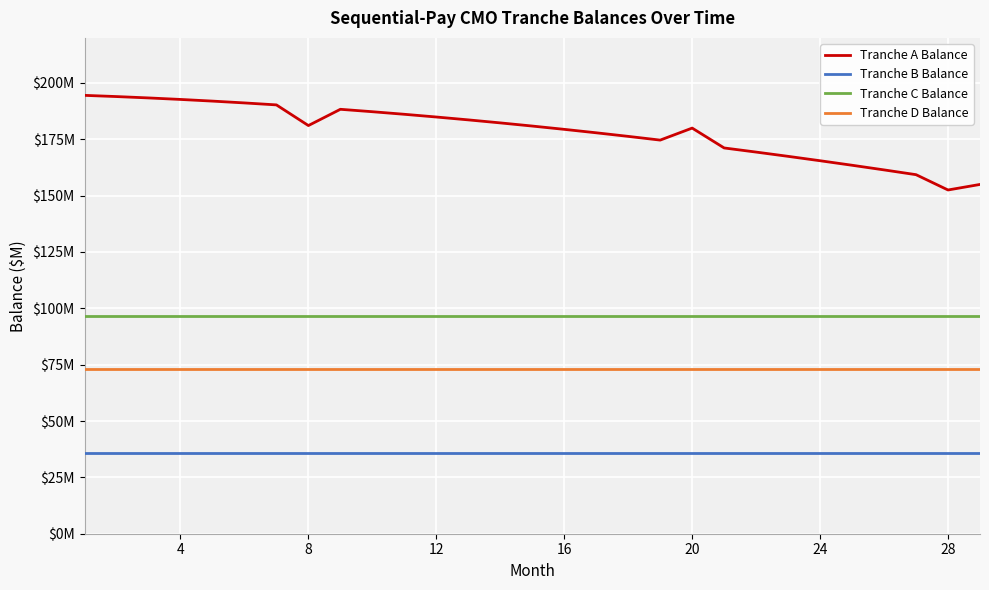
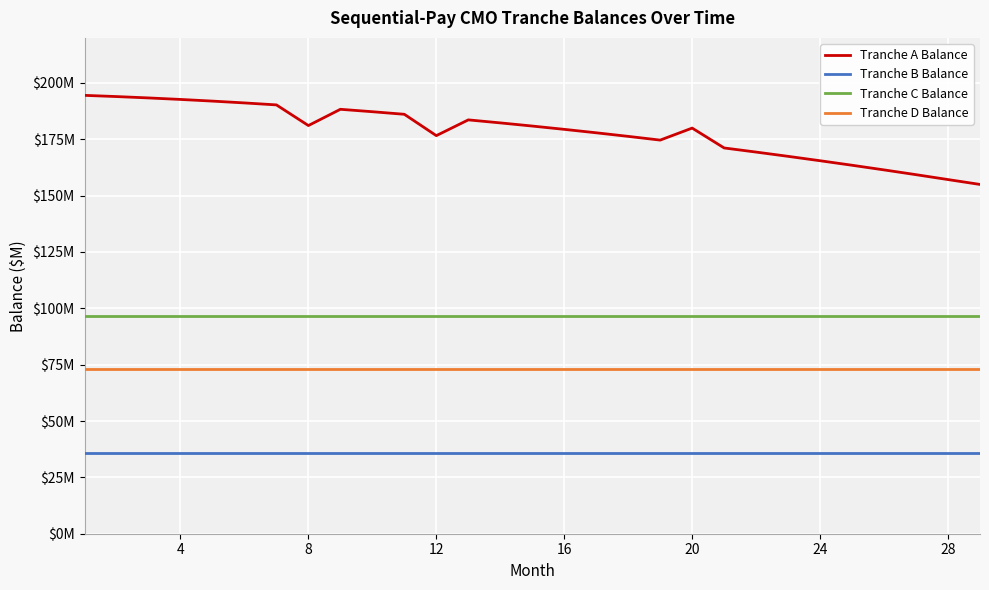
  {
    "Tranche A Balance": {
      "4": "$193000000",
      "8": "$181000000",
-     "12": "$185000000",
+     "12": "$177000000",
      "16": "$179000000",
      "20": "$180000000",
      "24": "$165000000",
-     "28": "$153000000"
+     "28": "$157000000"
    },
    "Tranche B Balance": {
      "4": "$36000000",
      "8": "$36000000",
      "12": "$36000000",
      "16": "$36000000",
      "20": "$36000000",
      "24": "$36000000",
      "28": "$36000000"
    },
    "Tranche C Balance": {
      "4": "$97000000",
      "8": "$97000000",
      "12": "$97000000",
      "16": "$97000000",
      "20": "$97000000",
      "24": "$97000000",
      "28": "$97000000"
    },
    "Tranche D Balance": {
      "4": "$73000000",
      "8": "$73000000",
      "12": "$73000000",
      "16": "$73000000",
      "20": "$73000000",
      "24": "$73000000",
      "28": "$73000000"
    }
  }
